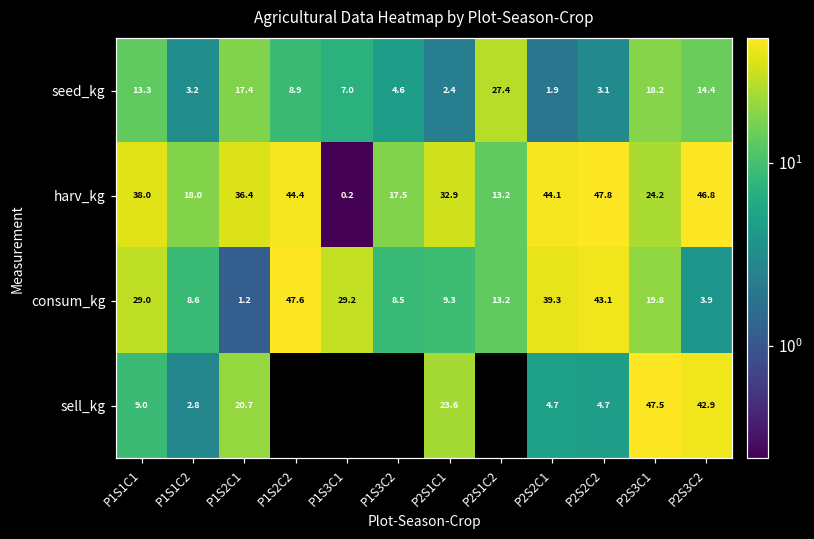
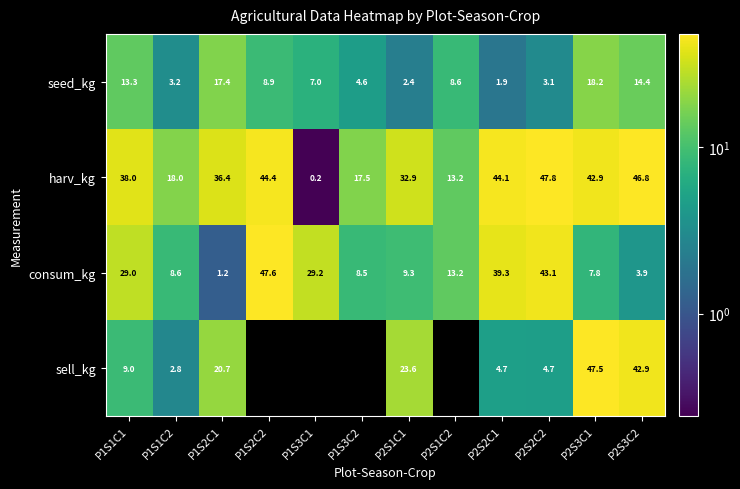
  {
    "seed_kg": {
      "P1S1C1": 13.3,
      "P1S1C2": 3.2,
      "P1S2C1": 17.4,
      "P1S2C2": 8.9,
      "P1S3C1": 7.0,
      "P1S3C2": 4.6,
      "P2S1C1": 2.4,
-     "P2S1C2": 27.4,
+     "P2S1C2": 8.6,
      "P2S2C1": 1.9,
      "P2S2C2": 3.1,
      "P2S3C1": 18.2,
      "P2S3C2": 14.4
    },
    "harv_kg": {
      "P1S1C1": 38.0,
      "P1S1C2": 18.0,
      "P1S2C1": 36.4,
      "P1S2C2": 44.4,
      "P1S3C1": 0.2,
      "P1S3C2": 17.5,
      "P2S1C1": 32.9,
      "P2S1C2": 13.2,
      "P2S2C1": 44.1,
      "P2S2C2": 47.8,
-     "P2S3C1": 24.2,
+     "P2S3C1": 42.9,
      "P2S3C2": 46.8
    },
    "consum_kg": {
      "P1S1C1": 29.0,
      "P1S1C2": 8.6,
      "P1S2C1": 1.2,
      "P1S2C2": 47.6,
      "P1S3C1": 29.2,
      "P1S3C2": 8.5,
      "P2S1C1": 9.3,
      "P2S1C2": 13.2,
      "P2S2C1": 39.3,
      "P2S2C2": 43.1,
-     "P2S3C1": 19.8,
+     "P2S3C1": 7.8,
      "P2S3C2": 3.9
    },
    "sell_kg": {
      "P1S1C1": 9.0,
      "P1S1C2": 2.8,
      "P1S2C1": 20.7,
      "P2S1C1": 23.6,
      "P2S2C1": 4.7,
      "P2S2C2": 4.7,
      "P2S3C1": 47.5,
      "P2S3C2": 42.9
    }
  }
